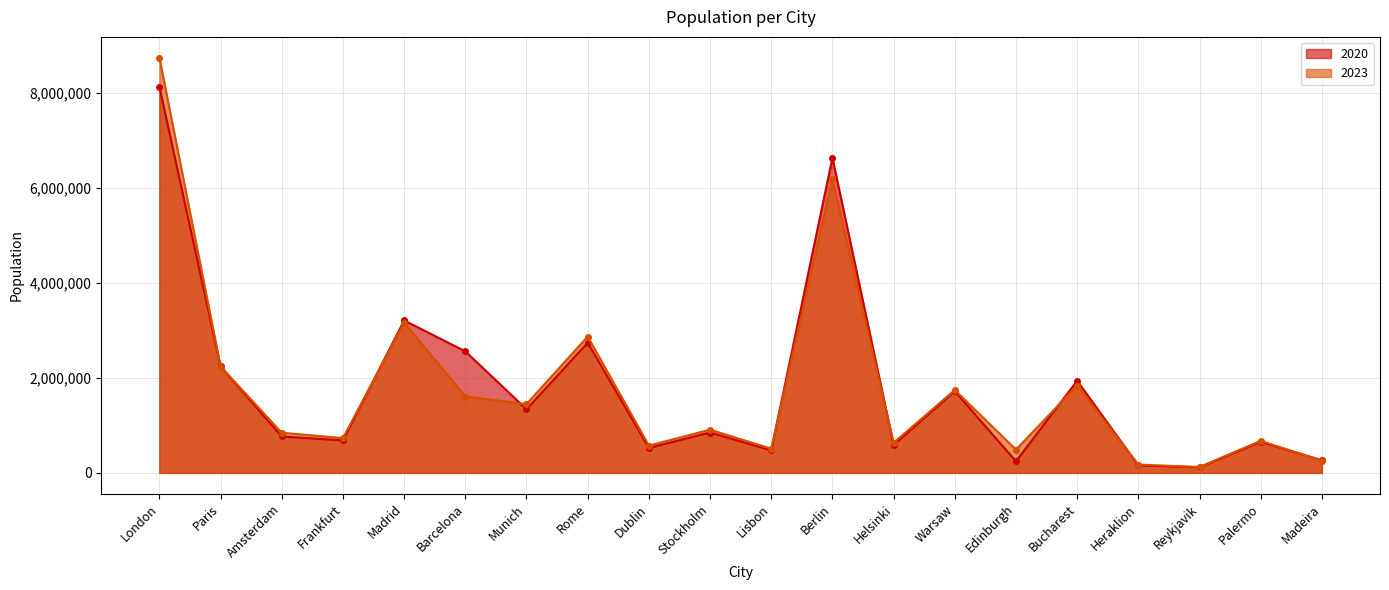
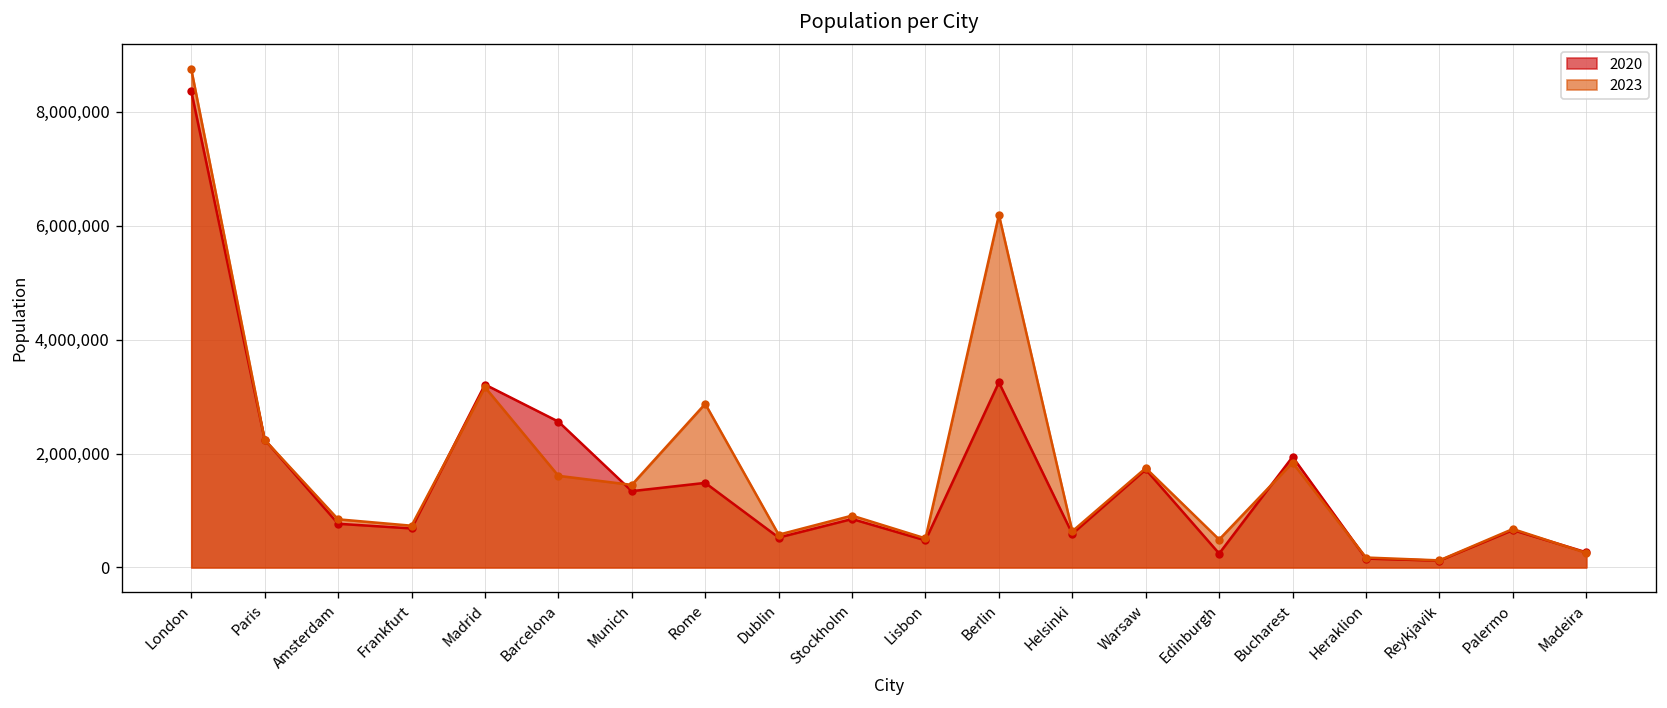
  {
    "2020": {
-     "London": "8,100,000",
+     "London": "8,400,000",
      "Amsterdam": "800,000",
      "Barcelona": "2,600,000",
      "Munich": "1,300,000",
-     "Rome": "2,700,000",
+     "Rome": "1,500,000",
      "Stockholm": "900,000",
-     "Berlin": "6,600,000",
+     "Berlin": "3,300,000",
      "Edinburgh": "200,000",
      "Bucharest": "1,900,000"
    },
    "2023": {
      "London": "8,800,000",
      "Amsterdam": "800,000",
      "Barcelona": "1,600,000",
      "Munich": "1,500,000",
      "Rome": "2,900,000",
      "Stockholm": "900,000",
      "Berlin": "6,200,000",
      "Edinburgh": "500,000",
      "Bucharest": "1,800,000"
    }
  }
